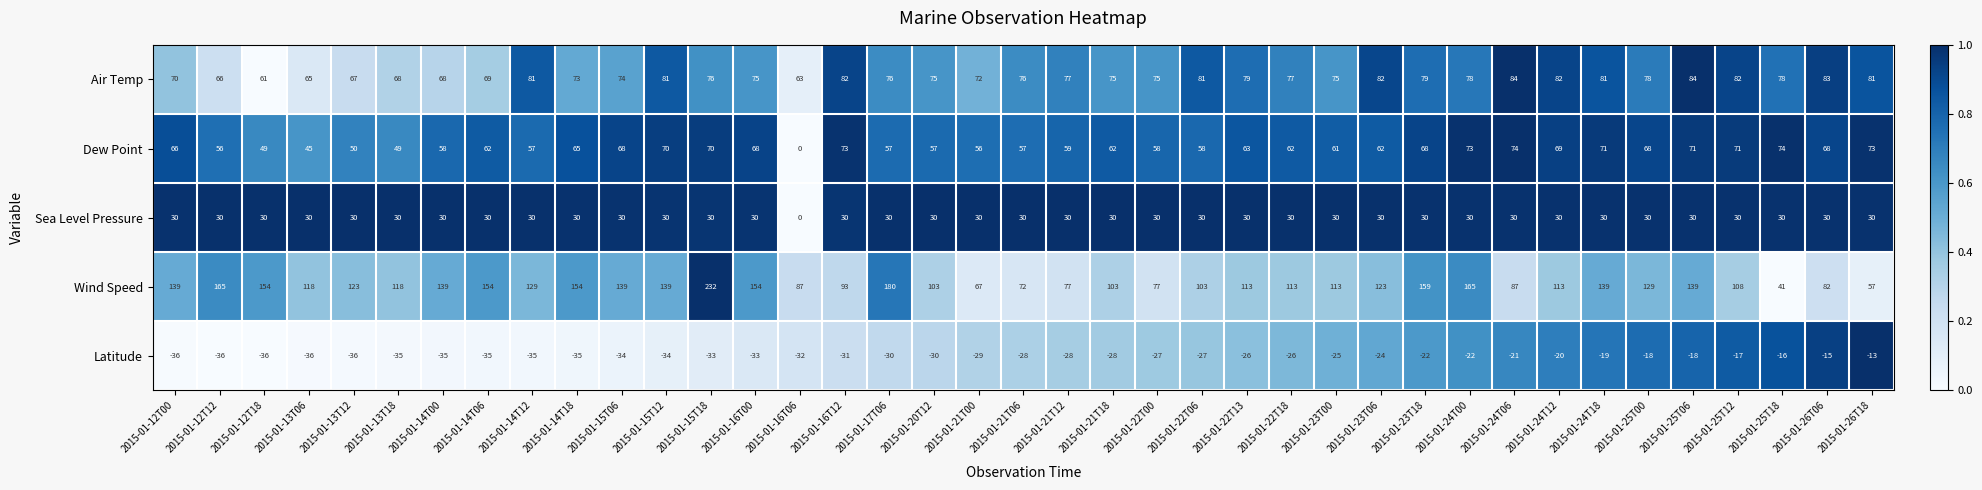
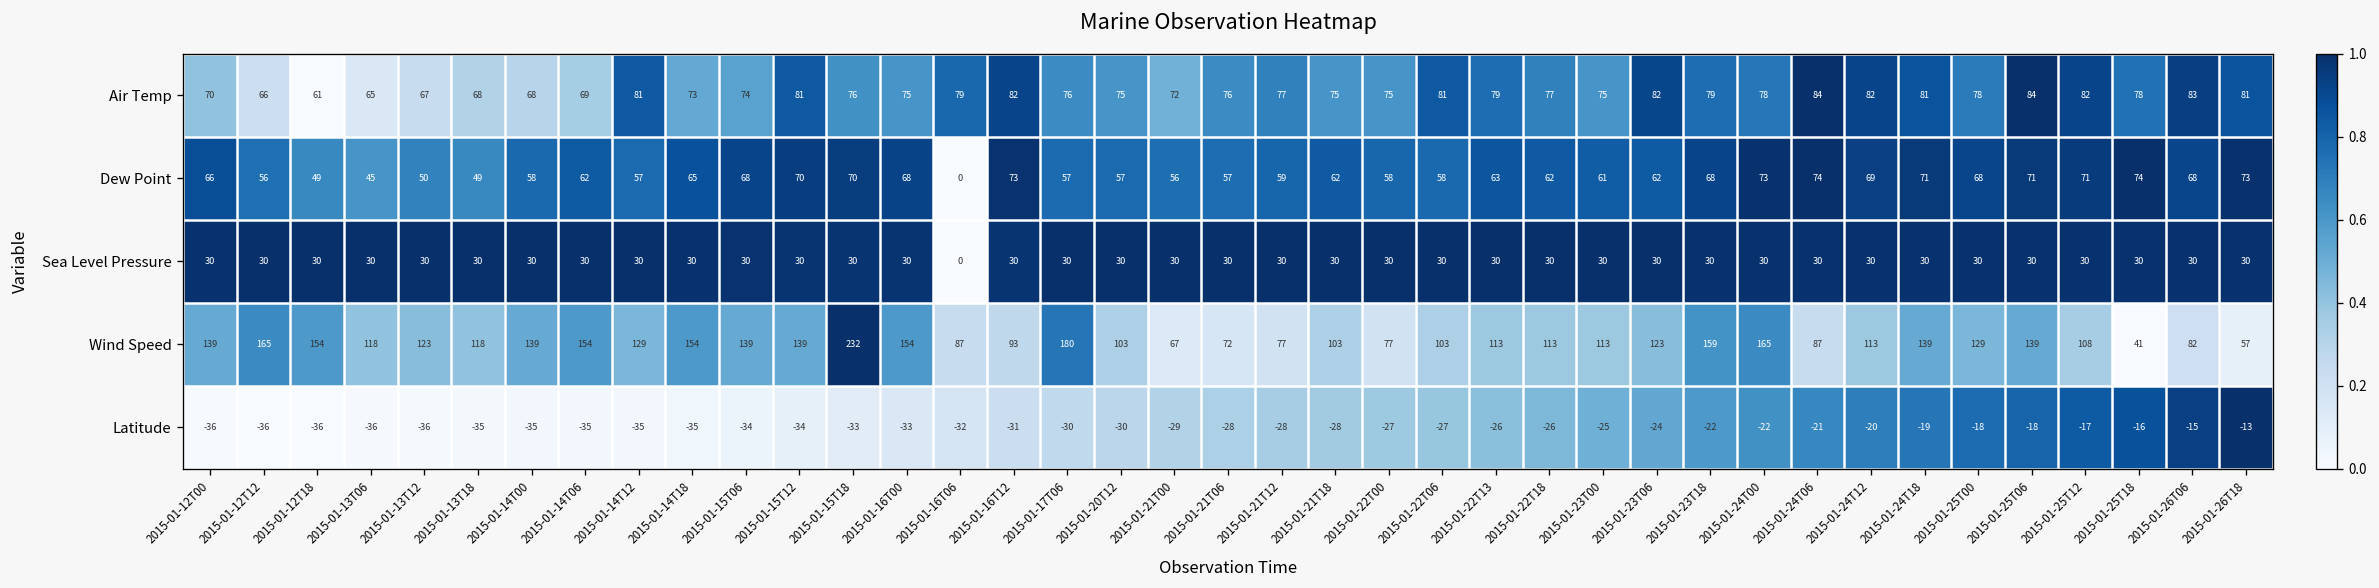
  {
    "Air Temp": {
      "2015-01-12T00": 70,
      "2015-01-12T12": 66,
      "2015-01-12T18": 61,
      "2015-01-13T06": 65,
      "2015-01-13T12": 67,
      "2015-01-13T18": 68,
      "2015-01-14T00": 68,
      "2015-01-14T06": 69,
      "2015-01-14T12": 81,
      "2015-01-14T18": 73,
      "2015-01-15T06": 74,
      "2015-01-15T12": 81,
      "2015-01-15T18": 76,
      "2015-01-16T00": 75,
-     "2015-01-16T06": 63,
+     "2015-01-16T06": 79,
      "2015-01-16T12": 82,
      "2015-01-17T06": 76,
      "2015-01-20T12": 75,
      "2015-01-21T00": 72,
      "2015-01-21T06": 76,
      "2015-01-21T12": 77,
      "2015-01-21T18": 75,
      "2015-01-22T00": 75,
      "2015-01-22T06": 81,
      "2015-01-22T13": 79,
      "2015-01-22T18": 77,
      "2015-01-23T00": 75,
      "2015-01-23T06": 82,
      "2015-01-23T18": 79,
      "2015-01-24T00": 78,
      "2015-01-24T06": 84,
      "2015-01-24T12": 82,
      "2015-01-24T18": 81,
      "2015-01-25T00": 78,
      "2015-01-25T06": 84,
      "2015-01-25T12": 82,
      "2015-01-25T18": 78,
      "2015-01-26T06": 83,
      "2015-01-26T18": 81
    },
    "Dew Point": {
      "2015-01-12T00": 66,
      "2015-01-12T12": 56,
      "2015-01-12T18": 49,
      "2015-01-13T06": 45,
      "2015-01-13T12": 50,
      "2015-01-13T18": 49,
      "2015-01-14T00": 58,
      "2015-01-14T06": 62,
      "2015-01-14T12": 57,
      "2015-01-14T18": 65,
      "2015-01-15T06": 68,
      "2015-01-15T12": 70,
      "2015-01-15T18": 70,
      "2015-01-16T00": 68,
      "2015-01-16T06": 0,
      "2015-01-16T12": 73,
      "2015-01-17T06": 57,
      "2015-01-20T12": 57,
      "2015-01-21T00": 56,
      "2015-01-21T06": 57,
      "2015-01-21T12": 59,
      "2015-01-21T18": 62,
      "2015-01-22T00": 58,
      "2015-01-22T06": 58,
      "2015-01-22T13": 63,
      "2015-01-22T18": 62,
      "2015-01-23T00": 61,
      "2015-01-23T06": 62,
      "2015-01-23T18": 68,
      "2015-01-24T00": 73,
      "2015-01-24T06": 74,
      "2015-01-24T12": 69,
      "2015-01-24T18": 71,
      "2015-01-25T00": 68,
      "2015-01-25T06": 71,
      "2015-01-25T12": 71,
      "2015-01-25T18": 74,
      "2015-01-26T06": 68,
      "2015-01-26T18": 73
    },
    "Sea Level Pressure": {
      "2015-01-12T00": 30,
      "2015-01-12T12": 30,
      "2015-01-12T18": 30,
      "2015-01-13T06": 30,
      "2015-01-13T12": 30,
      "2015-01-13T18": 30,
      "2015-01-14T00": 30,
      "2015-01-14T06": 30,
      "2015-01-14T12": 30,
      "2015-01-14T18": 30,
      "2015-01-15T06": 30,
      "2015-01-15T12": 30,
      "2015-01-15T18": 30,
      "2015-01-16T00": 30,
      "2015-01-16T06": 0,
      "2015-01-16T12": 30,
      "2015-01-17T06": 30,
      "2015-01-20T12": 30,
      "2015-01-21T00": 30,
      "2015-01-21T06": 30,
      "2015-01-21T12": 30,
      "2015-01-21T18": 30,
      "2015-01-22T00": 30,
      "2015-01-22T06": 30,
      "2015-01-22T13": 30,
      "2015-01-22T18": 30,
      "2015-01-23T00": 30,
      "2015-01-23T06": 30,
      "2015-01-23T18": 30,
      "2015-01-24T00": 30,
      "2015-01-24T06": 30,
      "2015-01-24T12": 30,
      "2015-01-24T18": 30,
      "2015-01-25T00": 30,
      "2015-01-25T06": 30,
      "2015-01-25T12": 30,
      "2015-01-25T18": 30,
      "2015-01-26T06": 30,
      "2015-01-26T18": 30
    },
    "Wind Speed": {
      "2015-01-12T00": 139,
      "2015-01-12T12": 165,
      "2015-01-12T18": 154,
      "2015-01-13T06": 118,
      "2015-01-13T12": 123,
      "2015-01-13T18": 118,
      "2015-01-14T00": 139,
      "2015-01-14T06": 154,
      "2015-01-14T12": 129,
      "2015-01-14T18": 154,
      "2015-01-15T06": 139,
      "2015-01-15T12": 139,
      "2015-01-15T18": 232,
      "2015-01-16T00": 154,
      "2015-01-16T06": 87,
      "2015-01-16T12": 93,
      "2015-01-17T06": 180,
      "2015-01-20T12": 103,
      "2015-01-21T00": 67,
      "2015-01-21T06": 72,
      "2015-01-21T12": 77,
      "2015-01-21T18": 103,
      "2015-01-22T00": 77,
      "2015-01-22T06": 103,
      "2015-01-22T13": 113,
      "2015-01-22T18": 113,
      "2015-01-23T00": 113,
      "2015-01-23T06": 123,
      "2015-01-23T18": 159,
      "2015-01-24T00": 165,
      "2015-01-24T06": 87,
      "2015-01-24T12": 113,
      "2015-01-24T18": 139,
      "2015-01-25T00": 129,
      "2015-01-25T06": 139,
      "2015-01-25T12": 108,
      "2015-01-25T18": 41,
      "2015-01-26T06": 82,
      "2015-01-26T18": 57
    },
    "Latitude": {
      "2015-01-12T00": -36,
      "2015-01-12T12": -36,
      "2015-01-12T18": -36,
      "2015-01-13T06": -36,
      "2015-01-13T12": -36,
      "2015-01-13T18": -35,
      "2015-01-14T00": -35,
      "2015-01-14T06": -35,
      "2015-01-14T12": -35,
      "2015-01-14T18": -35,
      "2015-01-15T06": -34,
      "2015-01-15T12": -34,
      "2015-01-15T18": -33,
      "2015-01-16T00": -33,
      "2015-01-16T06": -32,
      "2015-01-16T12": -31,
      "2015-01-17T06": -30,
      "2015-01-20T12": -30,
      "2015-01-21T00": -29,
      "2015-01-21T06": -28,
      "2015-01-21T12": -28,
      "2015-01-21T18": -28,
      "2015-01-22T00": -27,
      "2015-01-22T06": -27,
      "2015-01-22T13": -26,
      "2015-01-22T18": -26,
      "2015-01-23T00": -25,
      "2015-01-23T06": -24,
      "2015-01-23T18": -22,
      "2015-01-24T00": -22,
      "2015-01-24T06": -21,
      "2015-01-24T12": -20,
      "2015-01-24T18": -19,
      "2015-01-25T00": -18,
      "2015-01-25T06": -18,
      "2015-01-25T12": -17,
      "2015-01-25T18": -16,
      "2015-01-26T06": -15,
      "2015-01-26T18": -13
    }
  }
